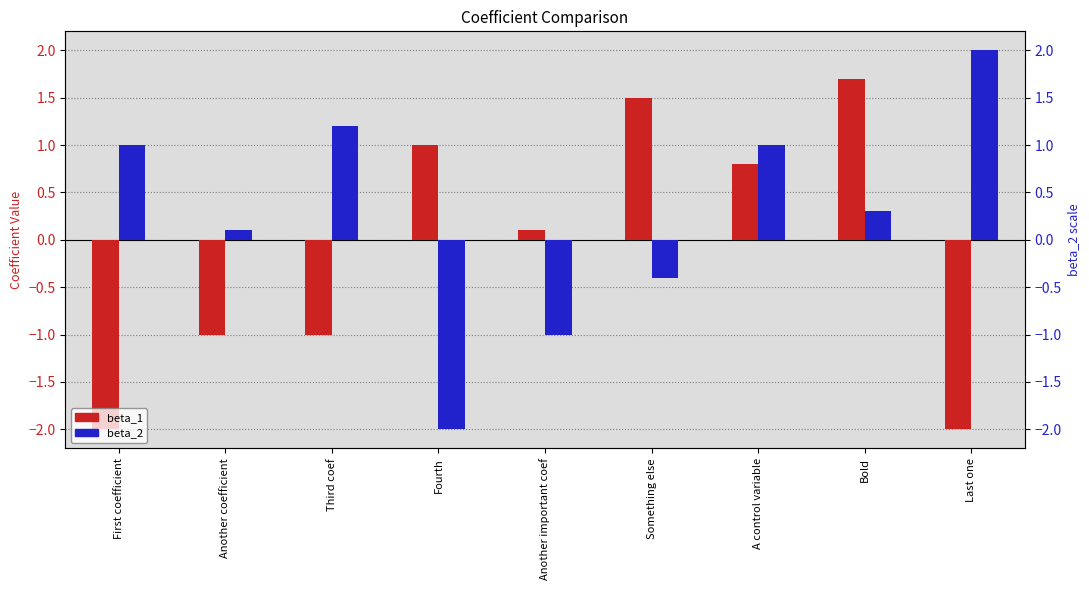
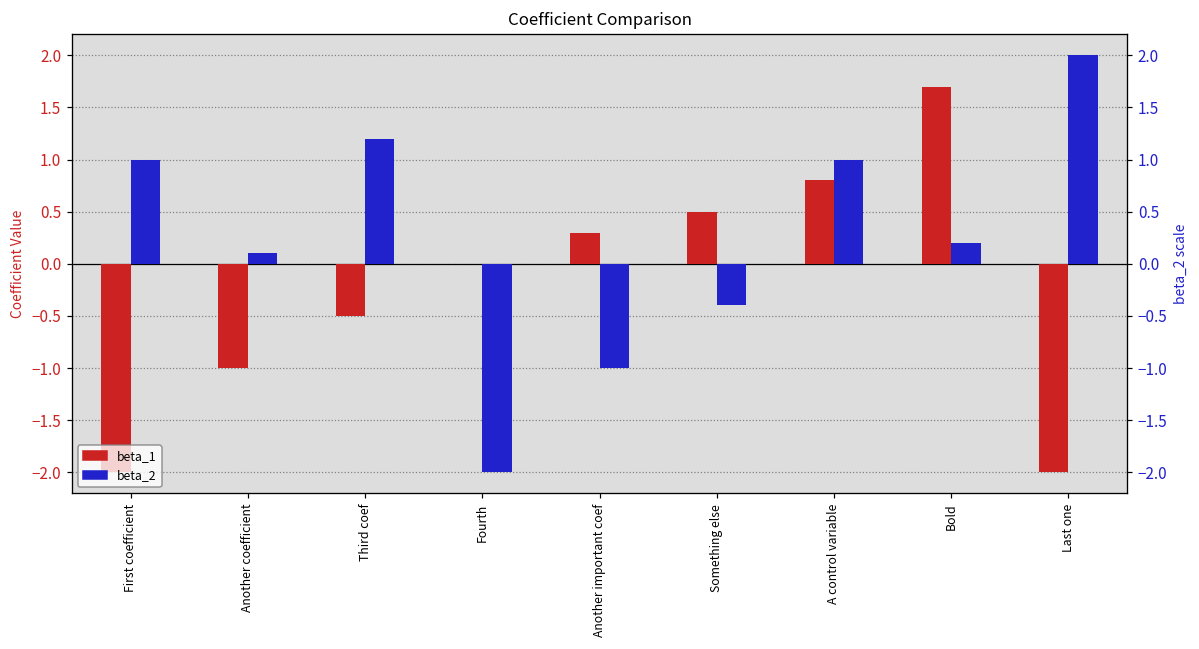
  {
    "beta_1": {
      "Another coefficient": -1.0,
-     "Third coef": -1.0,
-     "Fourth": 1,
-     "Another important coef": 0.1,
-     "Something else": 1.5,
+     "Third coef": -0.5,
+     "Fourth": 0,
+     "Another important coef": 0.3,
+     "Something else": 0.5,
      "A control variable": 0.8,
      "Bold": 1.7,
      "Last one": -2.0
    },
    "beta_2": {
      "First coefficient": 1.0,
      "Another coefficient": 0.1,
      "Third coef": 1.2,
      "Fourth": -2.0,
      "Another important coef": -1.0,
      "Something else": -0.4,
      "A control variable": 1.0,
-     "Bold": 0.3,
+     "Bold": 0.2,
      "Last one": 2.0
    }
  }
